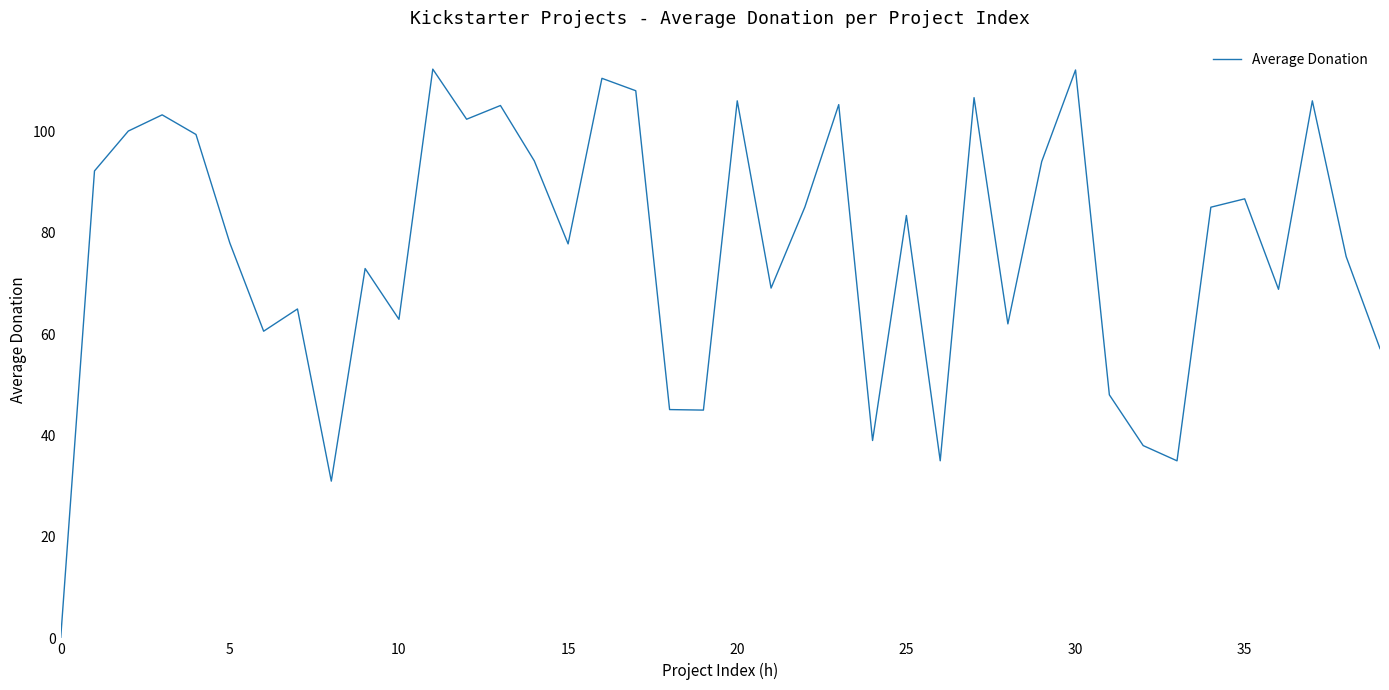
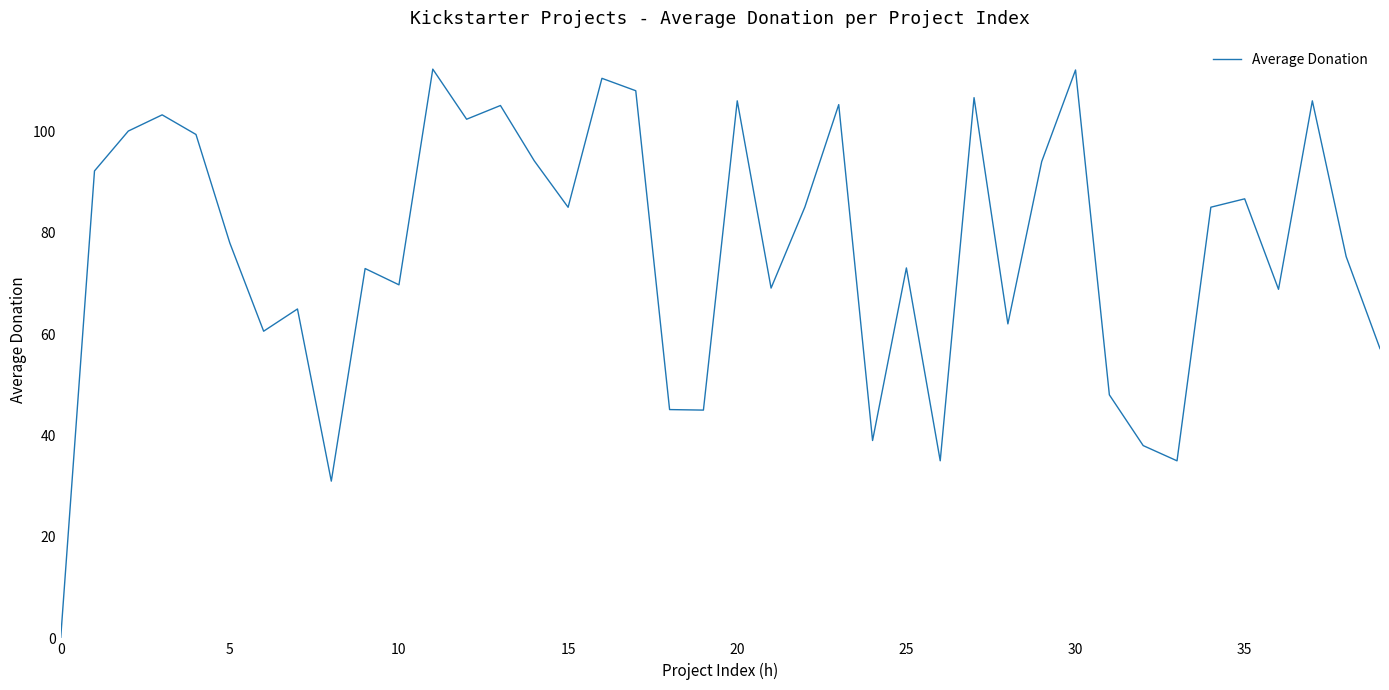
  {
    "0": 0,
    "5": 78,
-   "10": 63,
-   "15": 78,
+   "10": 70,
+   "15": 85,
    "20": 106,
-   "25": 83,
+   "25": 73,
    "30": 112,
    "35": 87
  }
